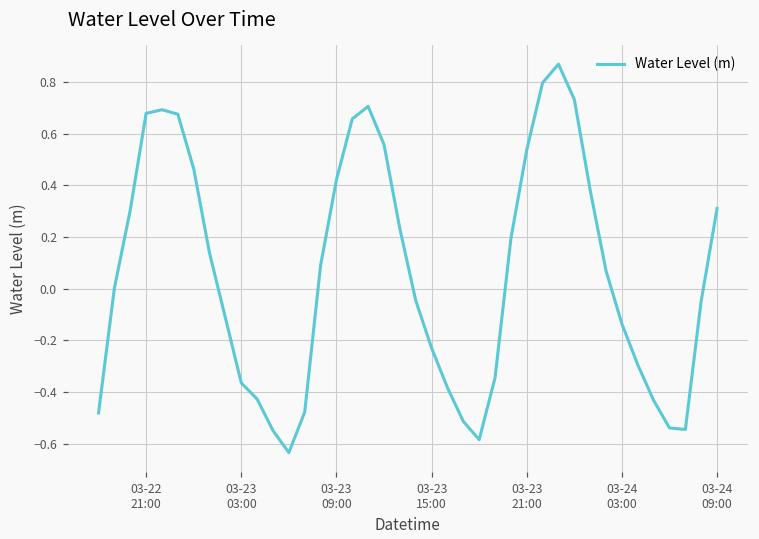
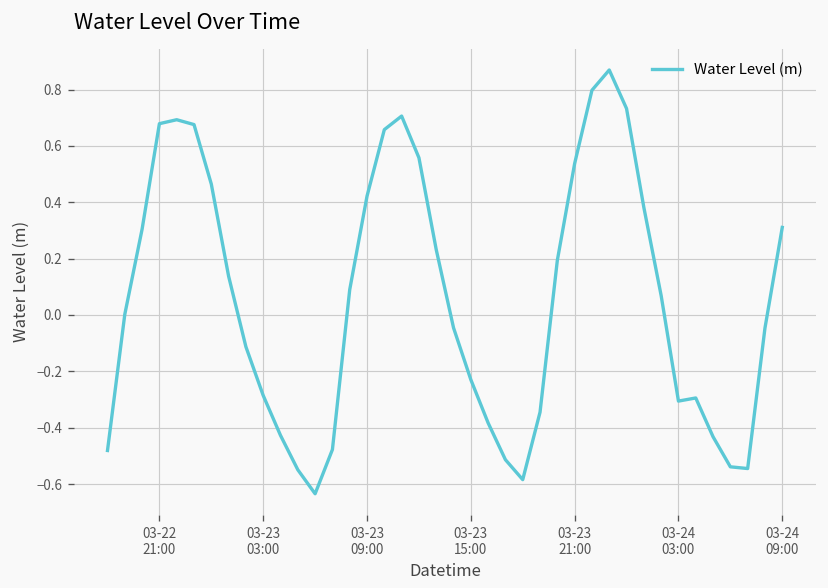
  {
    "03-22 21:00": 0.68,
-   "03-23 03:00": -0.36,
+   "03-23 03:00": -0.29,
    "03-23 09:00": 0.42,
    "03-23 15:00": -0.23,
    "03-23 21:00": 0.54,
-   "03-24 03:00": -0.14,
+   "03-24 03:00": -0.31,
    "03-24 09:00": 0.31
  }
